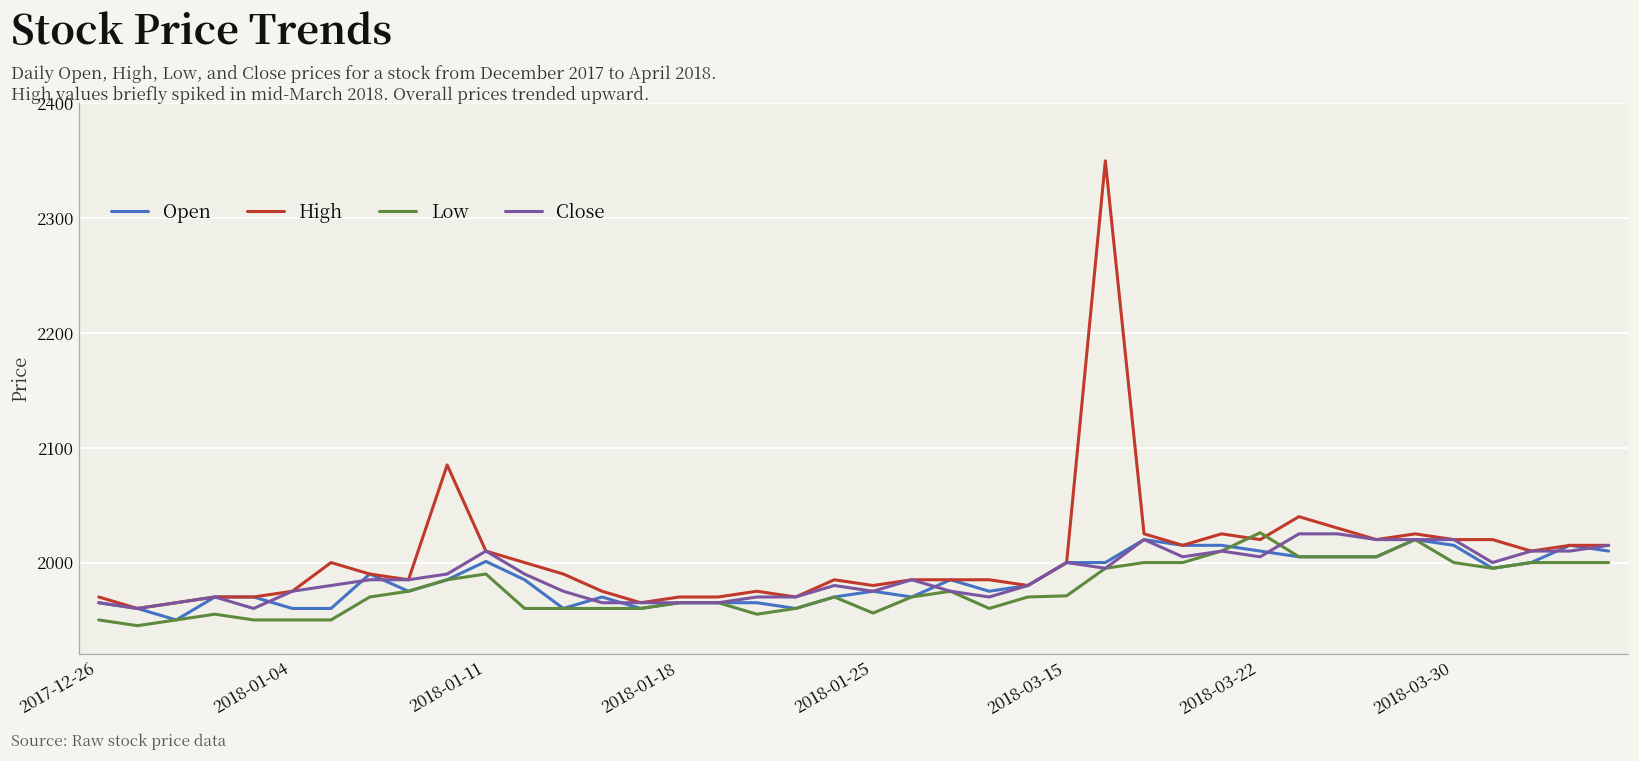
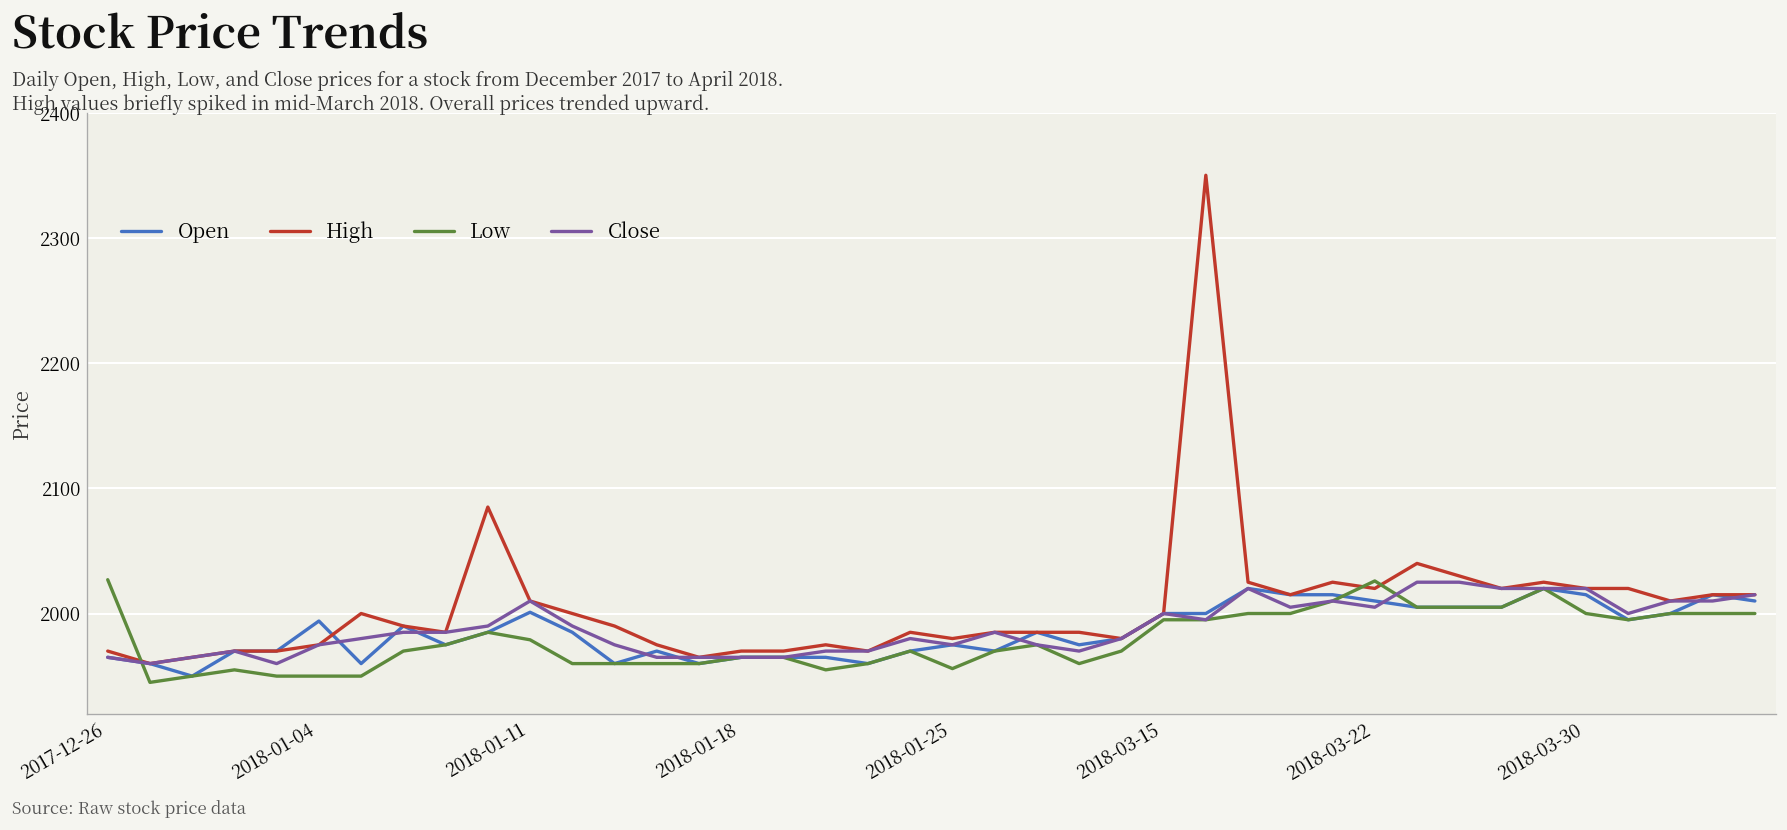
  {
    "Open": {
-     "2018-01-04": 1960,
+     "2018-01-04": 1994,
      "2018-01-11": 2001,
      "2018-03-22": 2010,
      "2018-03-30": 2015
    },
    "High": {
      "2017-12-26": 1970,
      "2018-01-18": 1970,
      "2018-01-25": 1980,
      "2018-03-22": 2020
    },
    "Low": {
-     "2017-12-26": 1950,
+     "2017-12-26": 2027,
      "2018-01-04": 1950,
-     "2018-01-11": 1990,
+     "2018-01-11": 1979,
      "2018-01-25": 1956,
-     "2018-03-15": 1971,
+     "2018-03-15": 1995,
      "2018-03-22": 2026,
      "2018-03-30": 2000
    },
    "Close": {
      "2018-03-22": 2005
    }
  }
